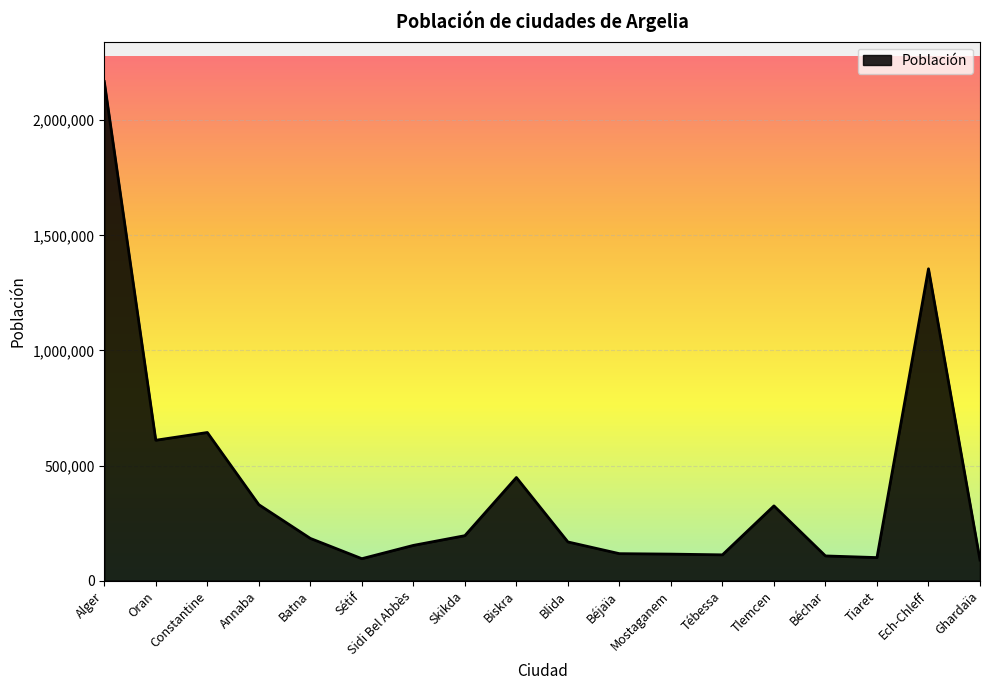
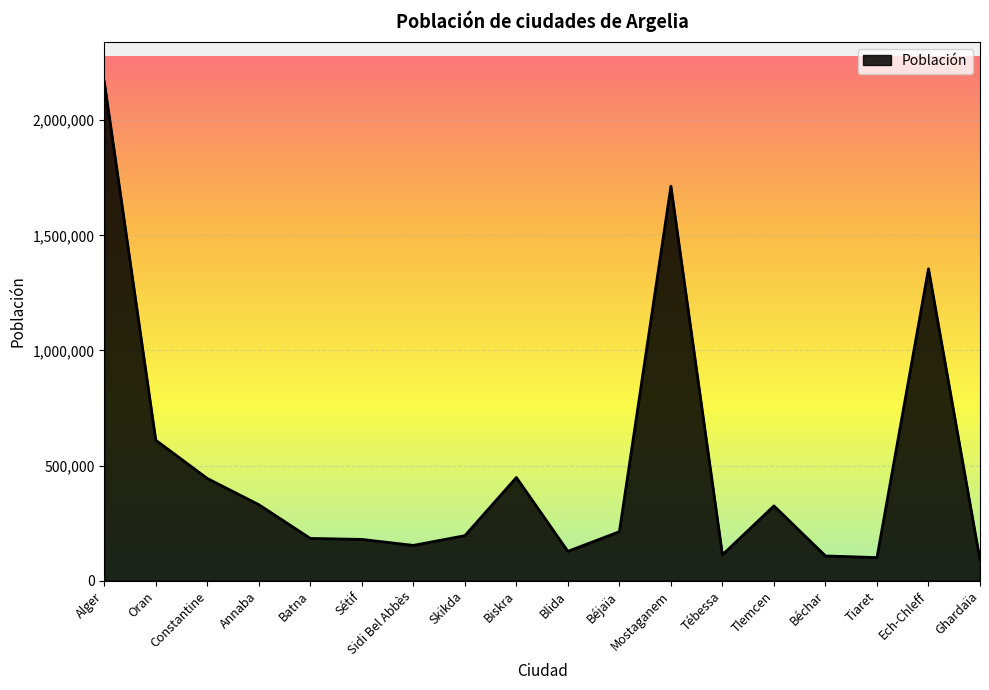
  {
    "Alger": "2,170,000",
    "Oran": "610,000",
-   "Constantine": "640,000",
+   "Constantine": "440,000",
    "Annaba": "330,000",
    "Batna": "180,000",
-   "Sétif": "100,000",
+   "Sétif": "180,000",
    "Sidi Bel Abbès": "150,000",
    "Skikda": "200,000",
    "Biskra": "450,000",
-   "Blida": "170,000",
-   "Béjaïa": "120,000",
-   "Mostaganem": "120,000",
+   "Blida": "130,000",
+   "Béjaïa": "210,000",
+   "Mostaganem": "1,710,000",
    "Tébessa": "110,000",
    "Tlemcen": "320,000",
    "Béchar": "110,000",
    "Tiaret": "100,000",
    "Ech-Chleff": "1,350,000",
    "Ghardaïa": "90,000"
  }
